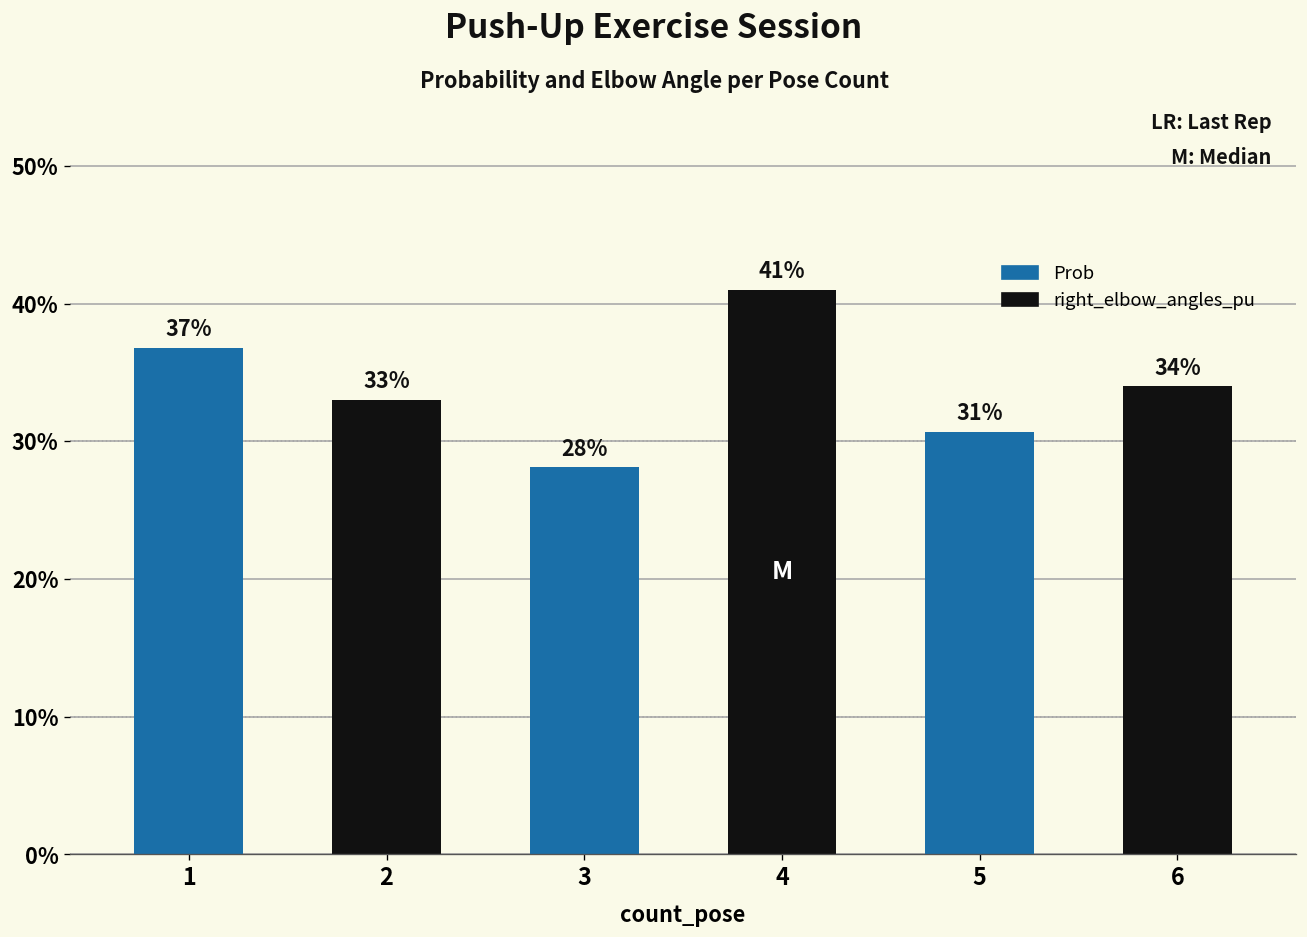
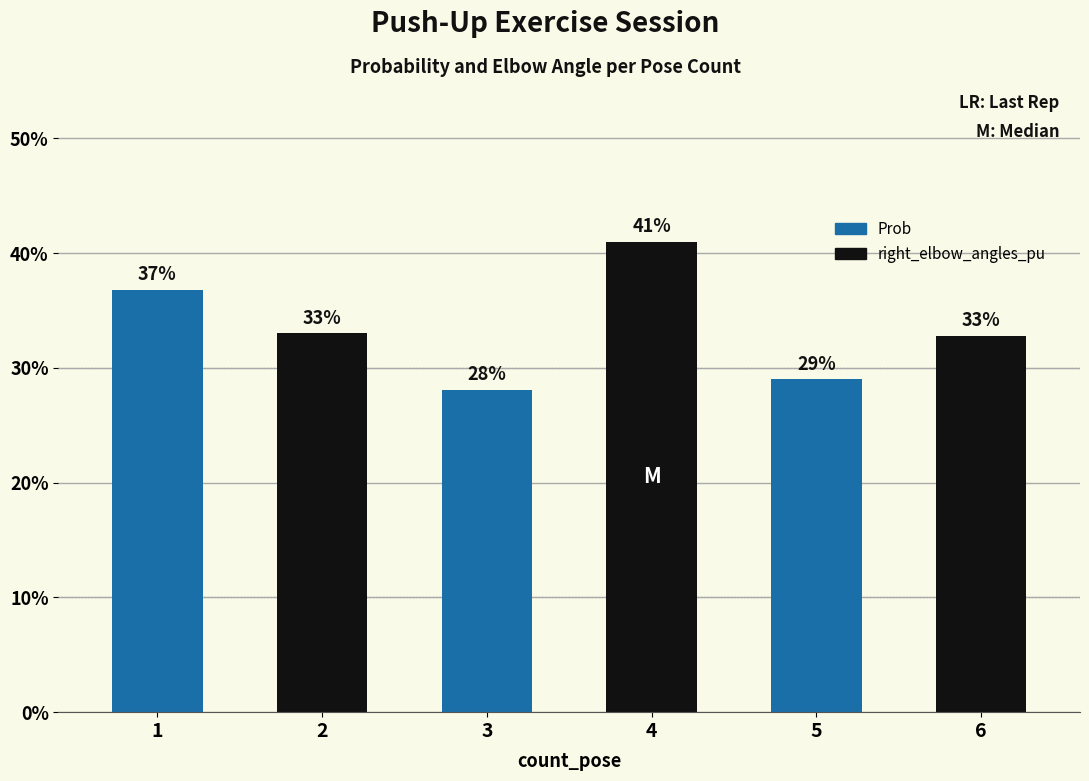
  {
    "1": "37%",
    "2": "33%",
    "3": "28%",
    "4": "41%",
-   "5": "31%",
-   "6": "34%"
+   "5": "29%",
+   "6": "33%"
  }
